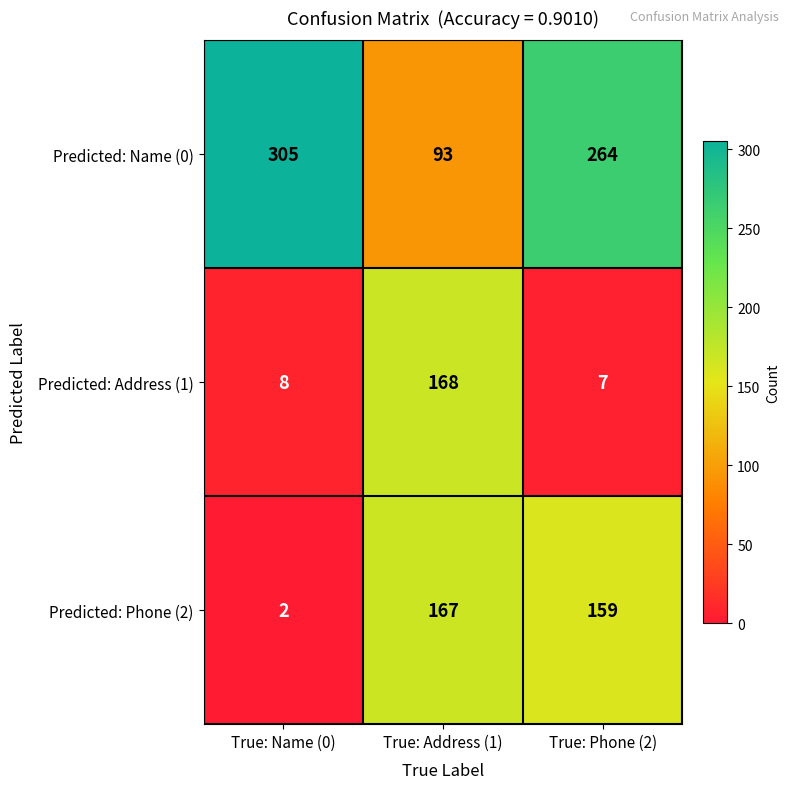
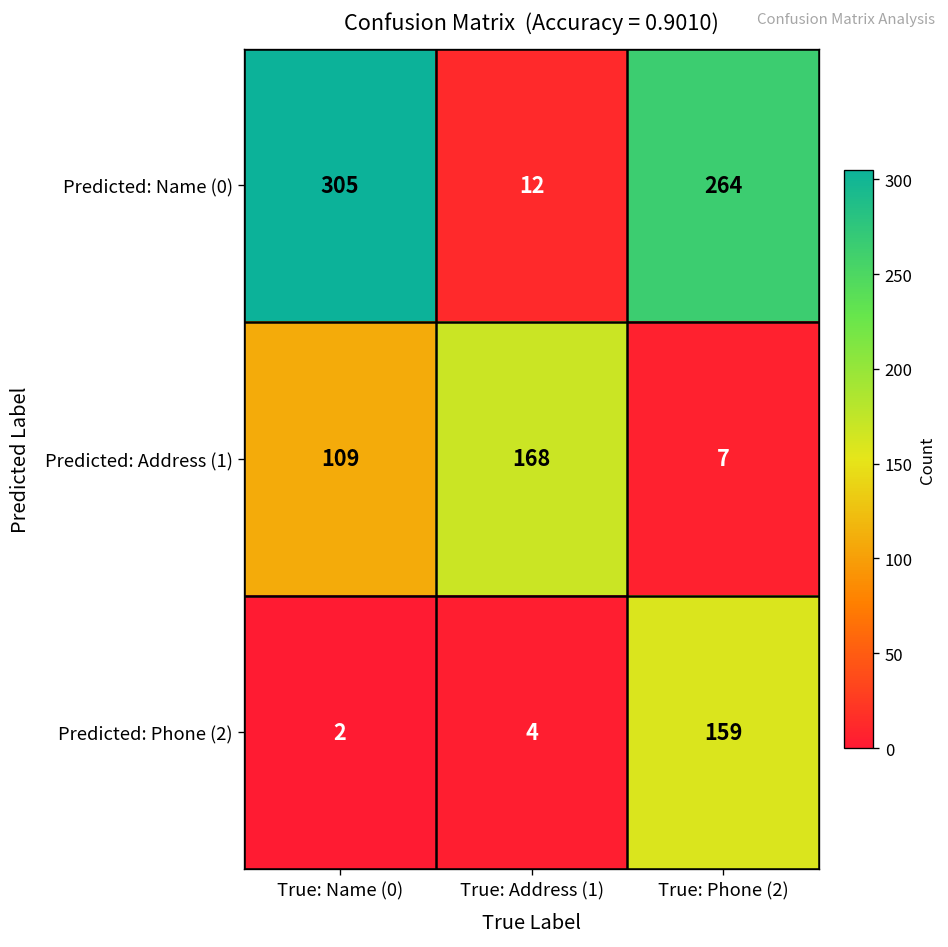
  {
    "Predicted: Name (0)": {
      "True: Name (0)": 305,
-     "True: Address (1)": 93,
+     "True: Address (1)": 12,
      "True: Phone (2)": 264
    },
    "Predicted: Address (1)": {
-     "True: Name (0)": 8,
+     "True: Name (0)": 109,
      "True: Address (1)": 168,
      "True: Phone (2)": 7
    },
    "Predicted: Phone (2)": {
      "True: Name (0)": 2,
-     "True: Address (1)": 167,
+     "True: Address (1)": 4,
      "True: Phone (2)": 159
    }
  }
